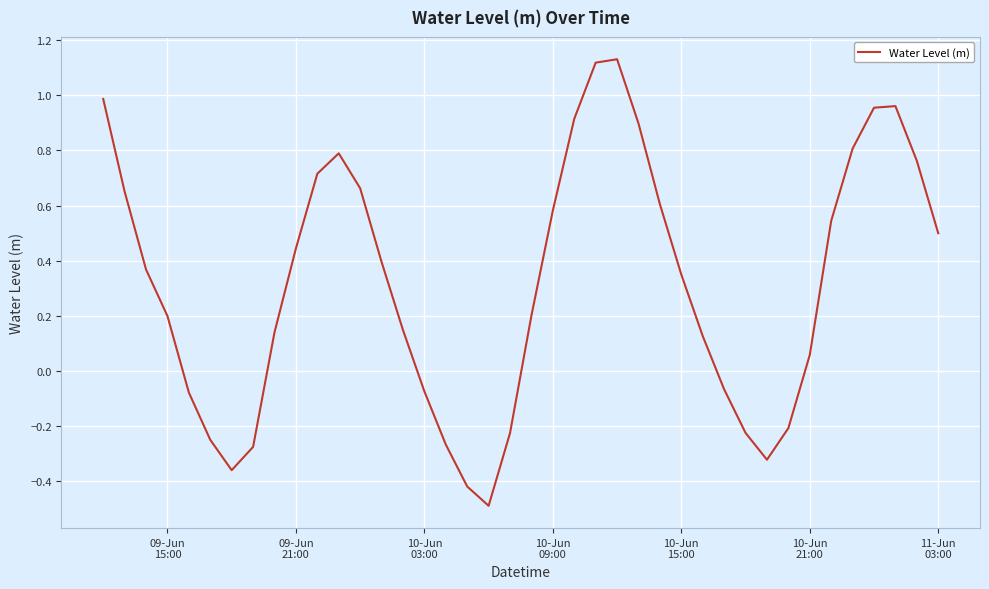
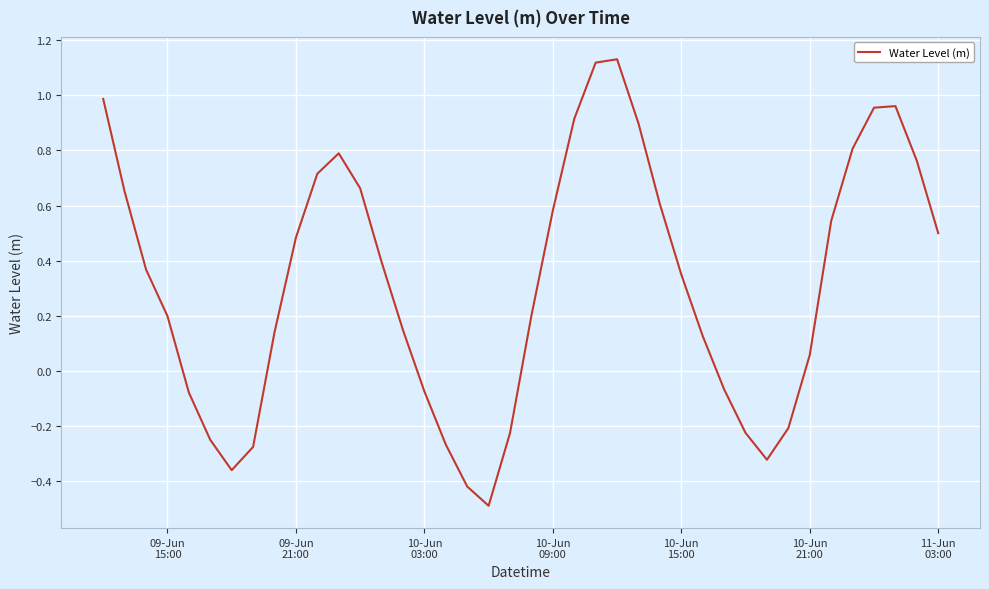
  {
    "09-Jun 15:00": 0.20,
-   "09-Jun 21:00": 0.44,
+   "09-Jun 21:00": 0.48,
    "10-Jun 03:00": -0.07,
    "10-Jun 09:00": 0.58,
    "10-Jun 15:00": 0.35,
    "10-Jun 21:00": 0.06,
    "11-Jun 03:00": 0.50
  }
